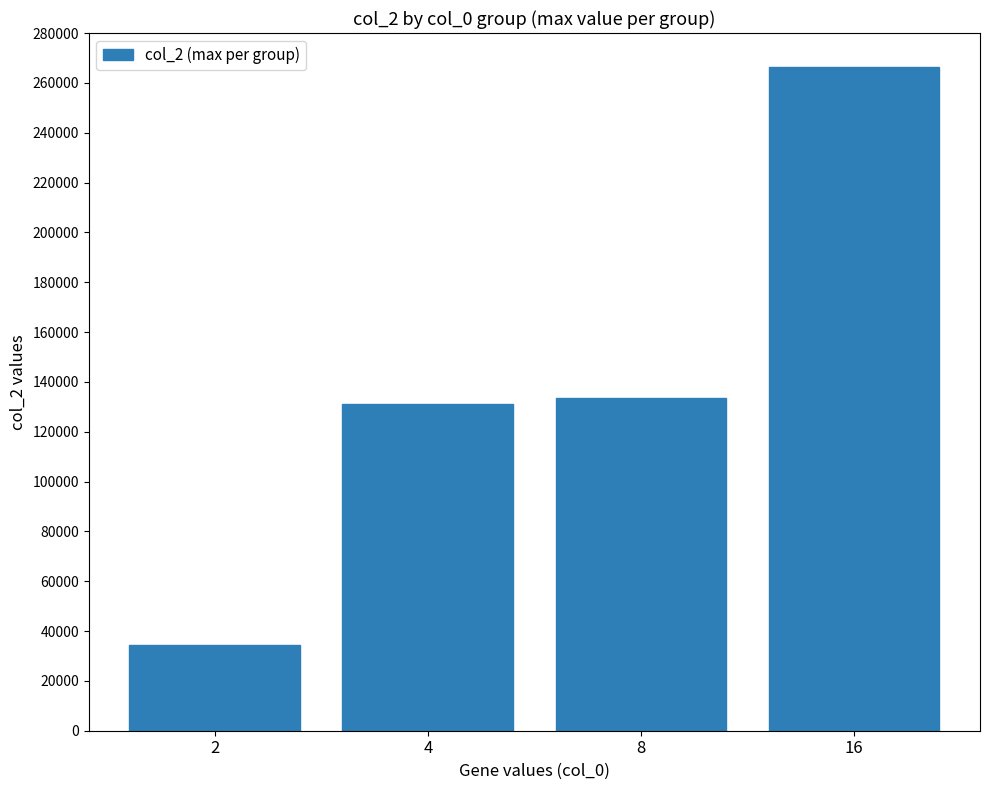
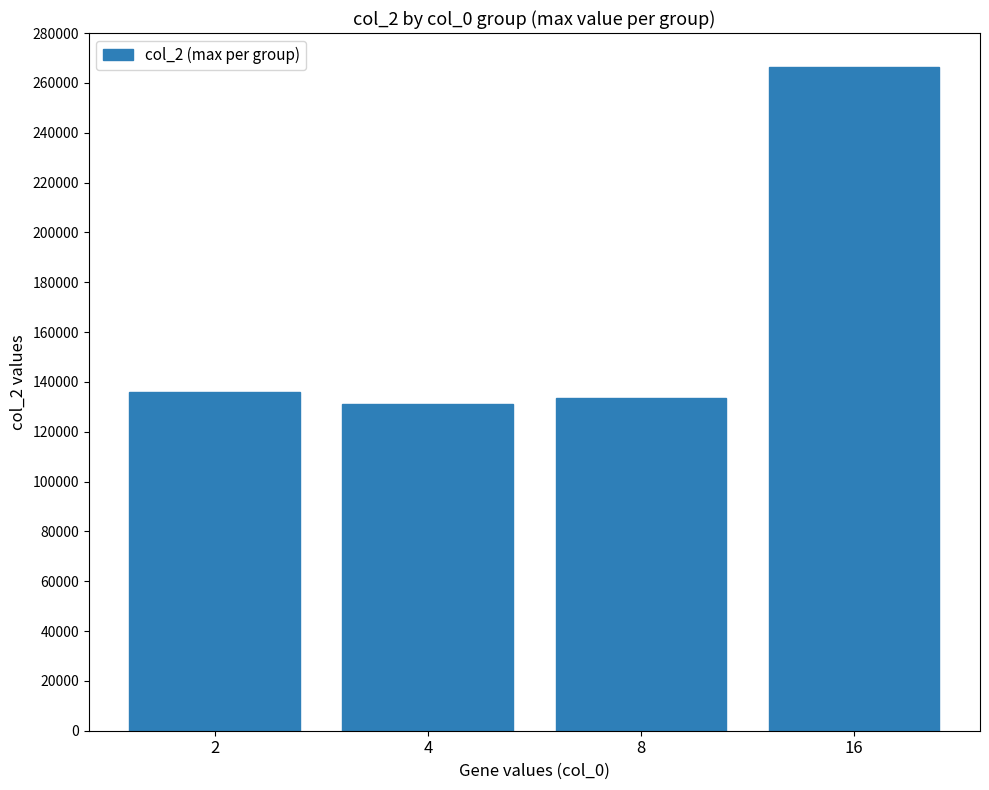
  {
-   "2": 34000,
+   "2": 136000,
    "4": 131000,
    "8": 133000,
    "16": 266000
  }
